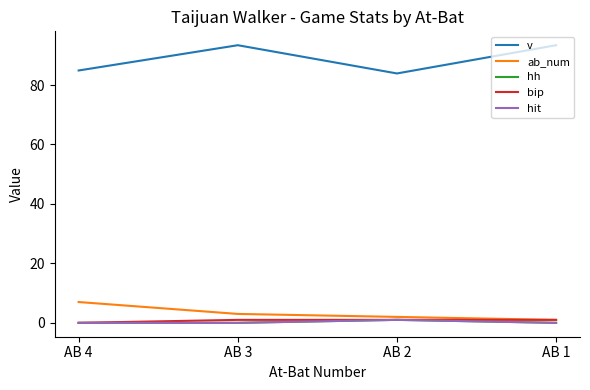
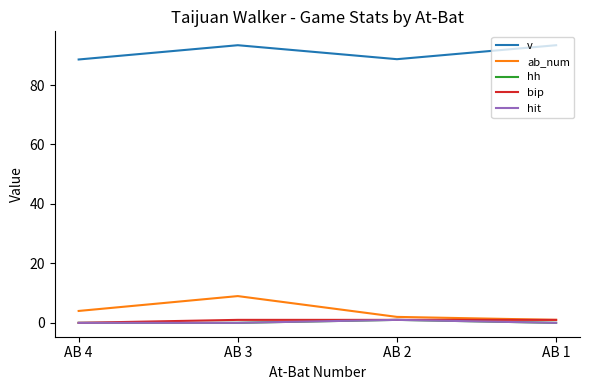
  {
    "v": {
-     "AB 4": 85,
+     "AB 4": 89,
      "AB 3": 93,
-     "AB 2": 84
+     "AB 2": 89
    },
    "ab_num": {
-     "AB 4": 7,
-     "AB 3": 3,
+     "AB 4": 4,
+     "AB 3": 9,
      "AB 2": 2
    },
    "hit": {
      "AB 3": 0,
      "AB 1": 0
    },
    "bip": {
      "AB 3": 1
    }
  }
